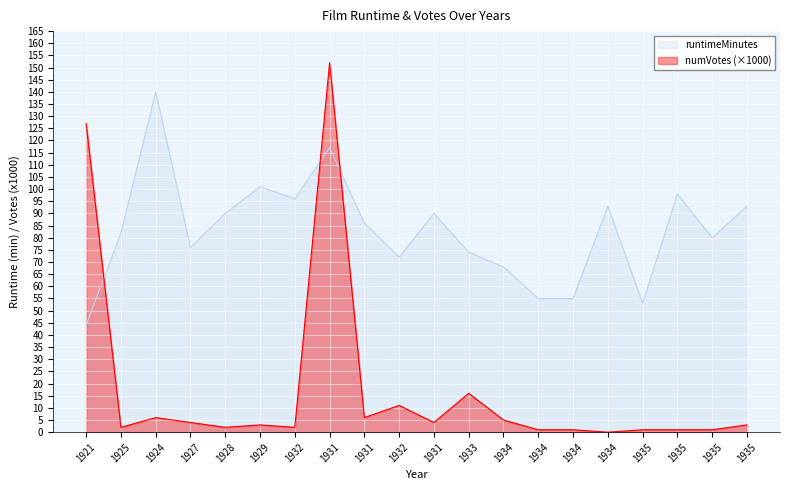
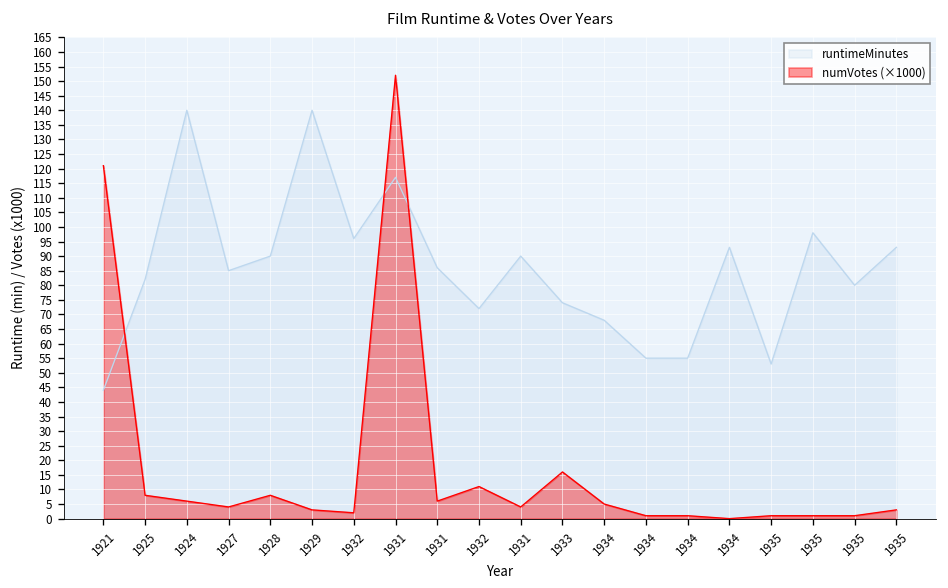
  {
    "runtimeMinutes": {
      "1921": 44,
      "1925": 82,
      "1924": 140,
-     "1927": 76,
+     "1927": 85,
      "1928": 90,
-     "1929": 101,
+     "1929": 140,
      "1933": 74
    },
    "numVotes (×1000)": {
-     "1921": 127,
-     "1925": 2,
+     "1921": 121,
+     "1925": 8,
      "1924": 6,
      "1927": 4,
-     "1928": 2,
+     "1928": 8,
      "1929": 3,
      "1933": 16
    }
  }
